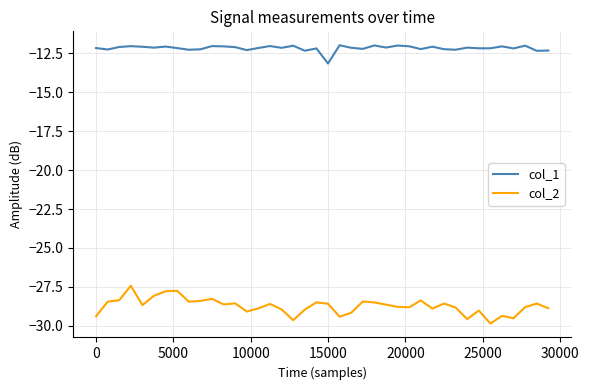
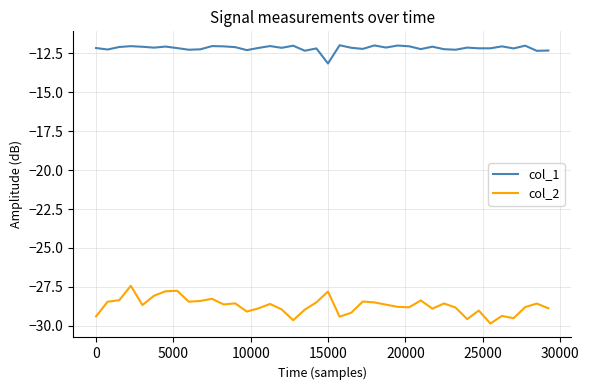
  {
    "col_1": {
      "0": -12.2,
      "15000": -13.1
    },
    "col_2": {
      "0": -29.4,
-     "15000": -28.6
+     "15000": -27.8
    }
  }
